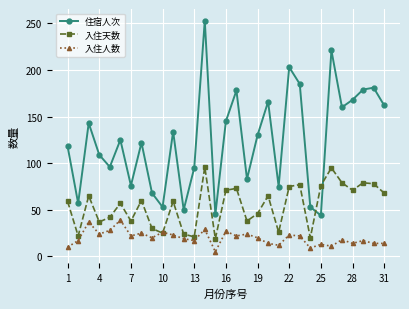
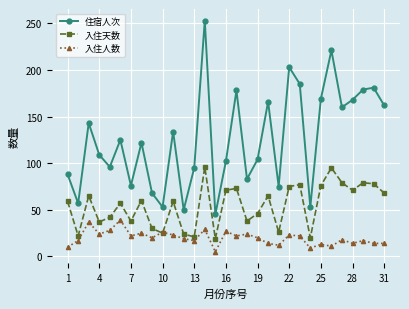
  {
    "住宿人次": {
-     "1": 120,
+     "1": 90,
      "4": 110,
      "7": 80,
      "10": 50,
      "13": 100,
-     "16": 150,
-     "19": 130,
+     "16": 100,
+     "19": 100,
      "22": 200,
-     "25": 40,
+     "25": 170,
      "28": 170,
      "31": 160
    }
  }
